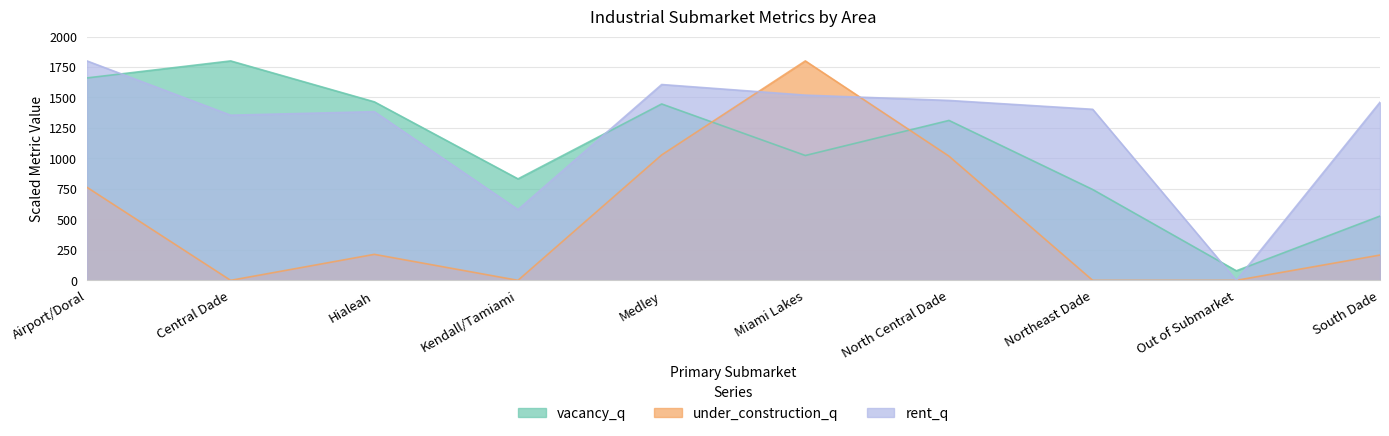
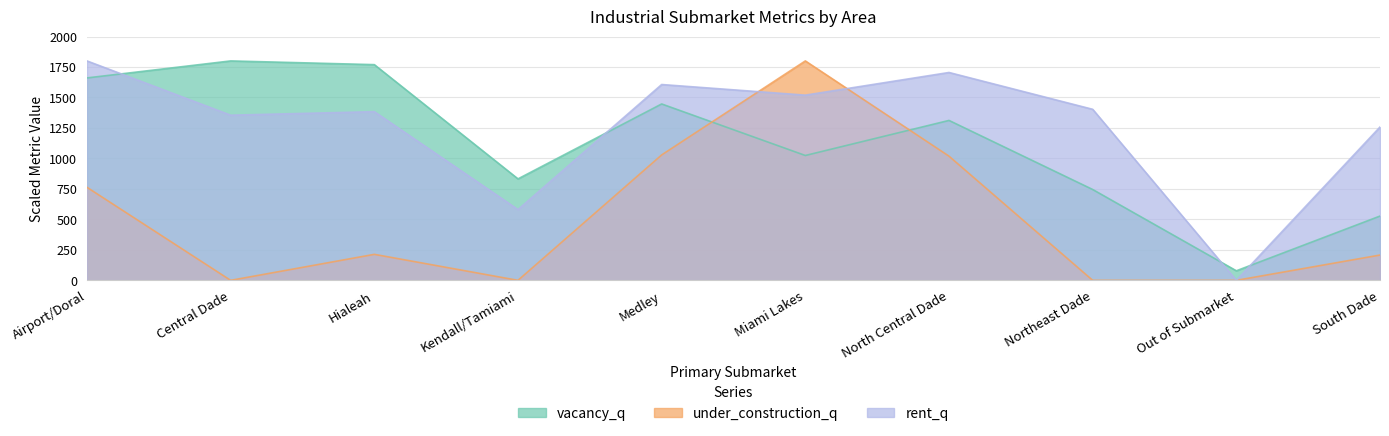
  {
    "vacancy_q": {
      "Airport/Doral": 1660,
      "Central Dade": 1800,
-     "Hialeah": 1460,
+     "Hialeah": 1770,
      "Kendall/Tamiami": 830,
      "Medley": 1450,
      "Miami Lakes": 1020,
      "North Central Dade": 1310,
      "Northeast Dade": 750,
      "Out of Submarket": 80,
      "South Dade": 530
    },
    "under_construction_q": {
      "Airport/Doral": 760,
      "Central Dade": 0,
      "Hialeah": 210,
      "Kendall/Tamiami": 0,
      "Medley": 1030,
      "Miami Lakes": 1800,
      "North Central Dade": 1020,
      "Northeast Dade": 0,
      "South Dade": 210
    },
    "rent_q": {
      "Airport/Doral": 1800,
      "Central Dade": 1350,
      "Hialeah": 1380,
      "Kendall/Tamiami": 580,
      "Medley": 1610,
      "Miami Lakes": 1520,
-     "North Central Dade": 1480,
+     "North Central Dade": 1710,
      "Northeast Dade": 1400,
-     "South Dade": 1460
+     "South Dade": 1260
    }
  }
